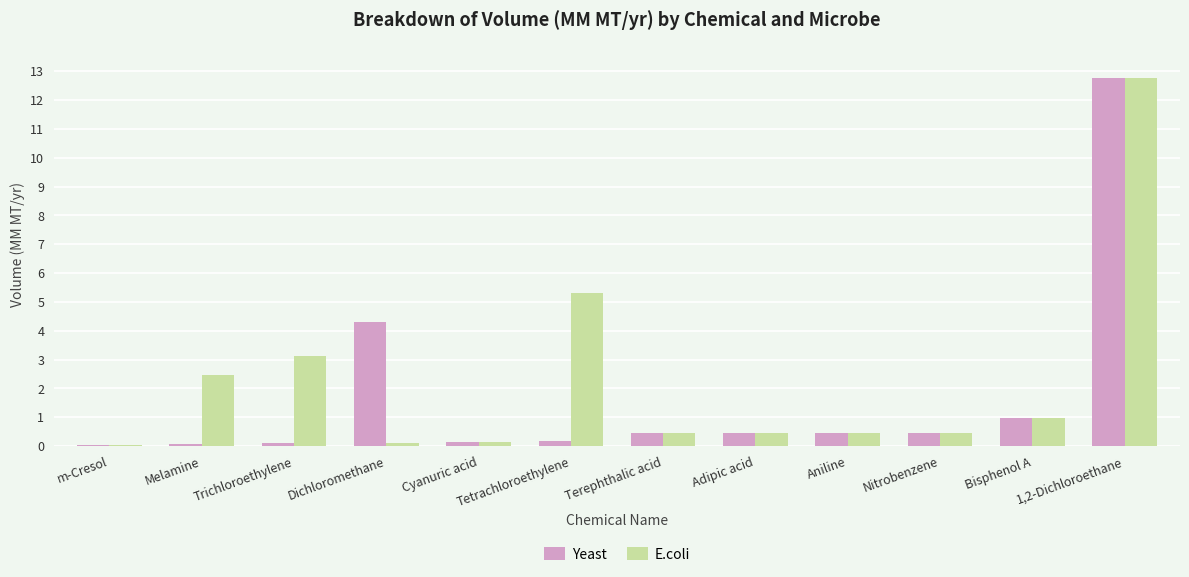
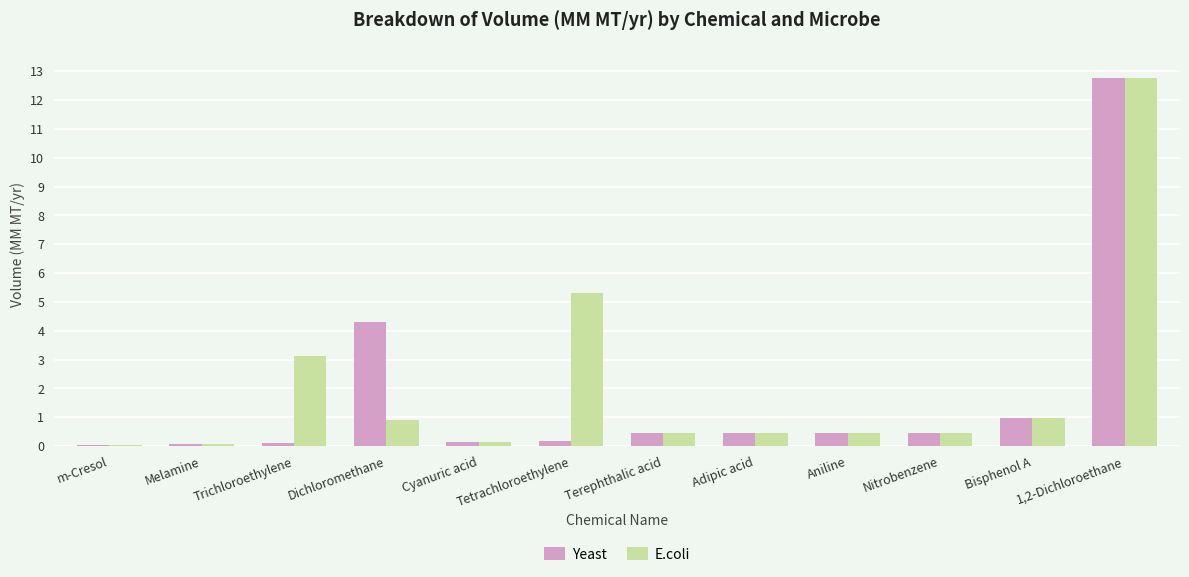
  {
    "Yeast": {
      "Trichloroethylene": 0.1,
      "Dichloromethane": 4.3,
      "Cyanuric acid": 0.1,
      "Tetrachloroethylene": 0.2,
      "Terephthalic acid": 0.5,
      "Adipic acid": 0.5,
      "Aniline": 0.5,
      "Nitrobenzene": 0.5,
      "Bisphenol A": 1.0,
      "1,2-Dichloroethane": 12.8
    },
    "E.coli": {
-     "Melamine": 2.5,
+     "Melamine": 0.1,
      "Trichloroethylene": 3.1,
-     "Dichloromethane": 0.1,
+     "Dichloromethane": 0.9,
      "Cyanuric acid": 0.1,
      "Tetrachloroethylene": 5.3,
      "Terephthalic acid": 0.5,
      "Adipic acid": 0.5,
      "Aniline": 0.5,
      "Nitrobenzene": 0.5,
      "Bisphenol A": 1.0,
      "1,2-Dichloroethane": 12.8
    }
  }
